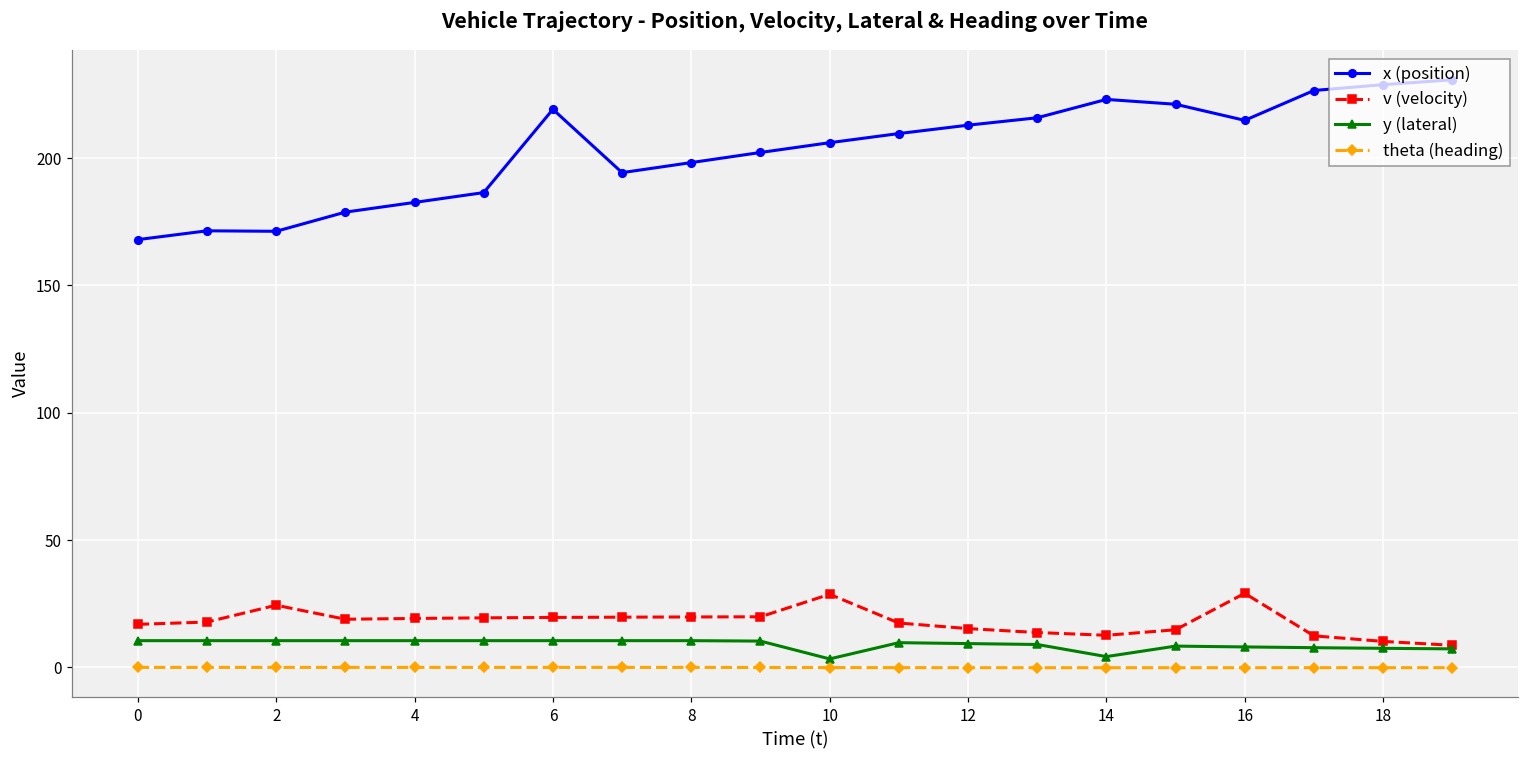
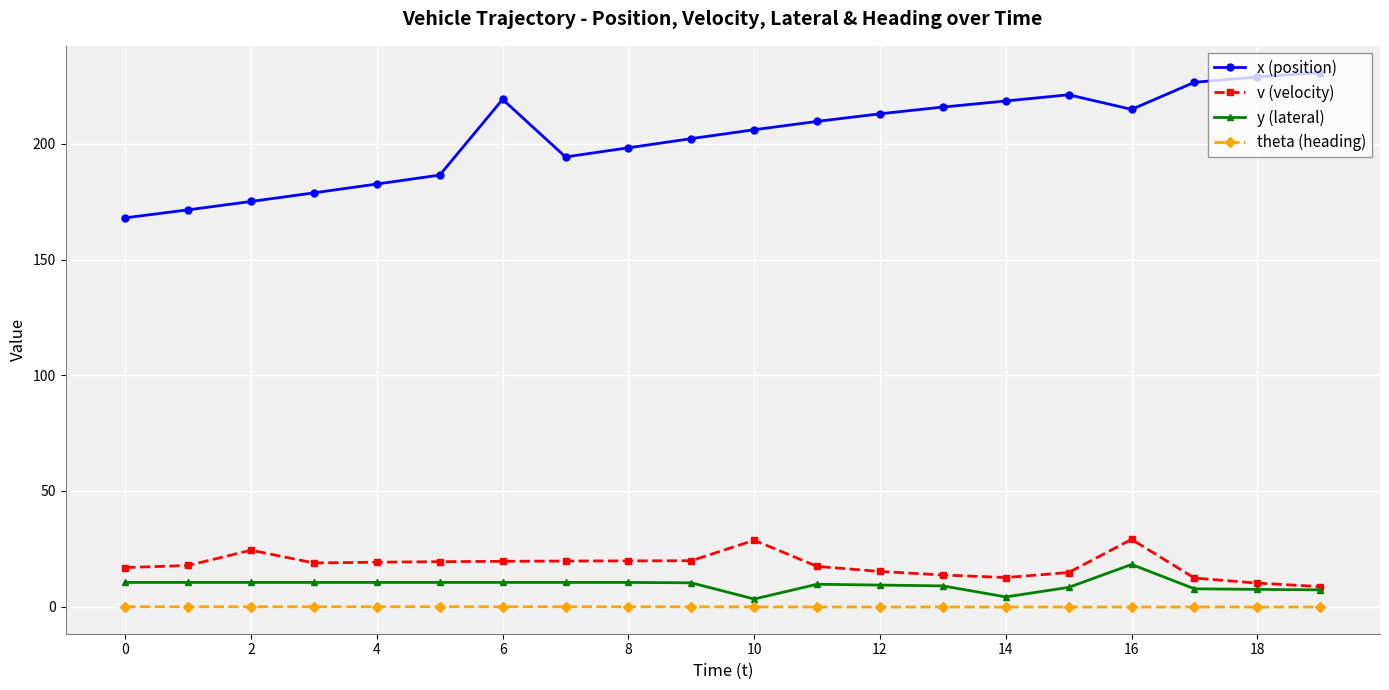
  {
    "x (position)": {
      "0": 168,
-     "2": 171,
+     "2": 175,
      "4": 183,
      "6": 219,
      "8": 198,
      "10": 206,
      "12": 213,
-     "14": 223,
+     "14": 219,
      "16": 215
    },
    "v (velocity)": {
      "0": 17,
      "2": 24,
      "4": 19,
      "6": 20,
      "8": 20,
      "10": 29,
      "12": 15,
      "14": 13,
      "16": 29,
      "18": 10
    },
    "y (lateral)": {
      "0": 11,
      "2": 11,
      "4": 11,
      "6": 11,
      "8": 11,
      "10": 3,
      "12": 9,
      "14": 4,
-     "16": 8,
+     "16": 18,
      "18": 7
    },
    "theta (heading)": {
      "0": 0,
      "2": 0,
      "4": 0,
      "6": 0,
      "8": 0,
      "10": 0,
      "12": 0,
      "14": 0,
      "16": 0,
      "18": 0
    }
  }
